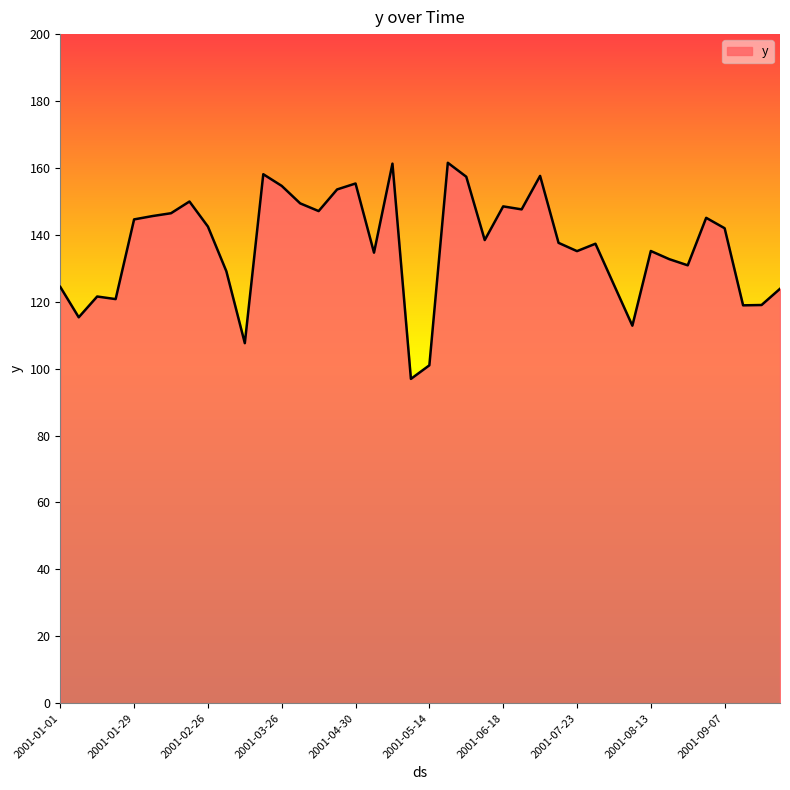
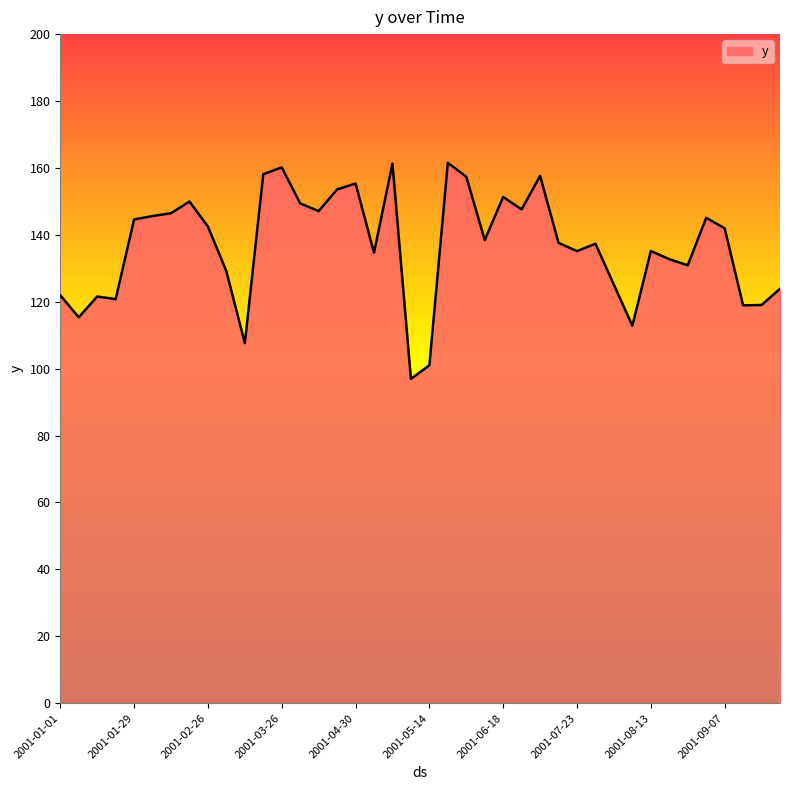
  {
-   "2001-01-01": 124,
+   "2001-01-01": 122,
    "2001-01-29": 145,
    "2001-02-26": 142,
-   "2001-03-26": 155,
+   "2001-03-26": 160,
    "2001-04-30": 155,
    "2001-05-14": 101,
-   "2001-06-18": 149,
+   "2001-06-18": 151,
    "2001-07-23": 135,
    "2001-08-13": 135,
    "2001-09-07": 142
  }
